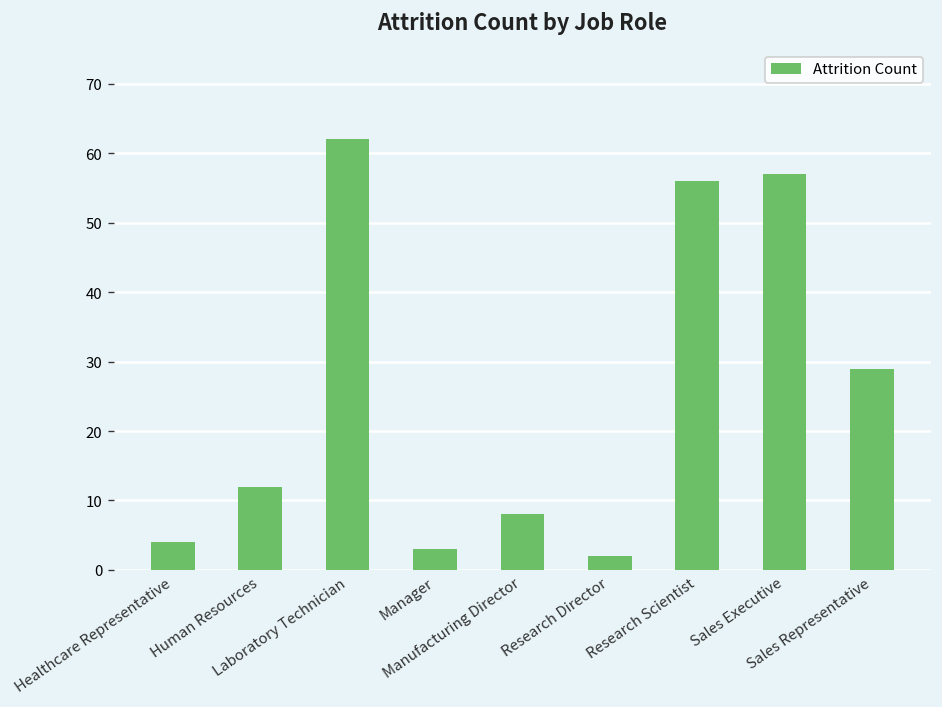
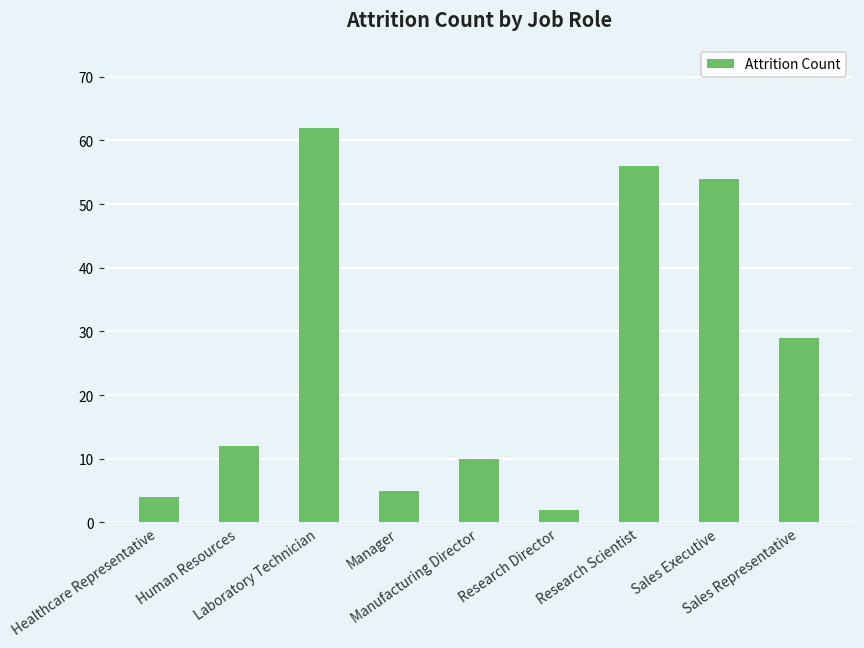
  {
    "Healthcare Representative": 4,
    "Human Resources": 12,
    "Laboratory Technician": 62,
-   "Manager": 3,
-   "Manufacturing Director": 8,
+   "Manager": 5,
+   "Manufacturing Director": 10,
    "Research Director": 2,
    "Research Scientist": 56,
-   "Sales Executive": 57,
+   "Sales Executive": 54,
    "Sales Representative": 29
  }
